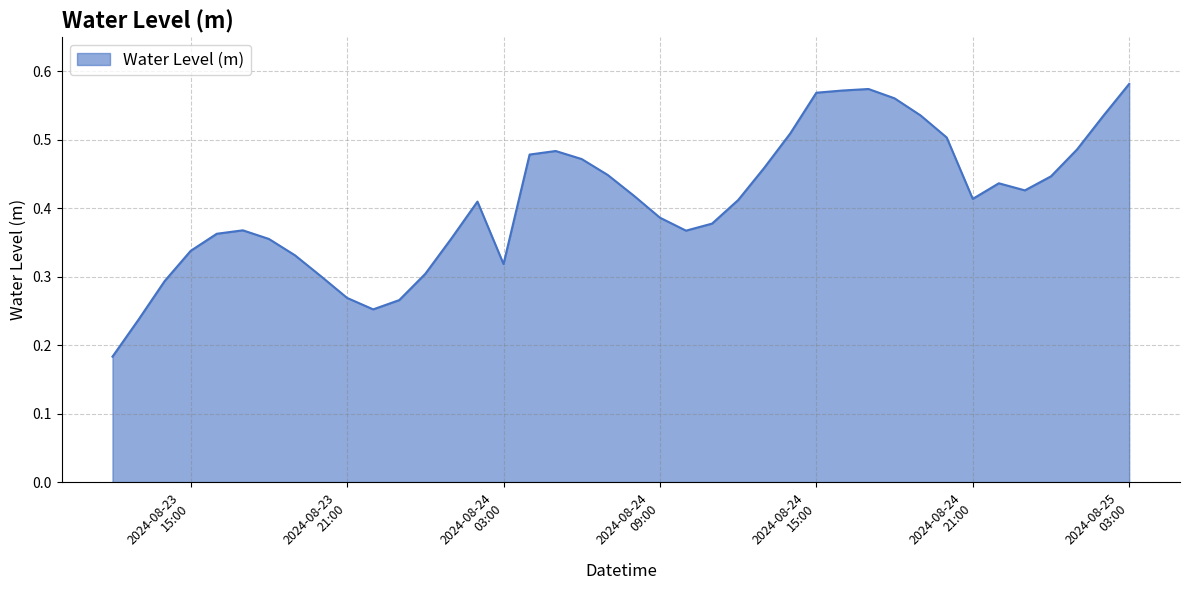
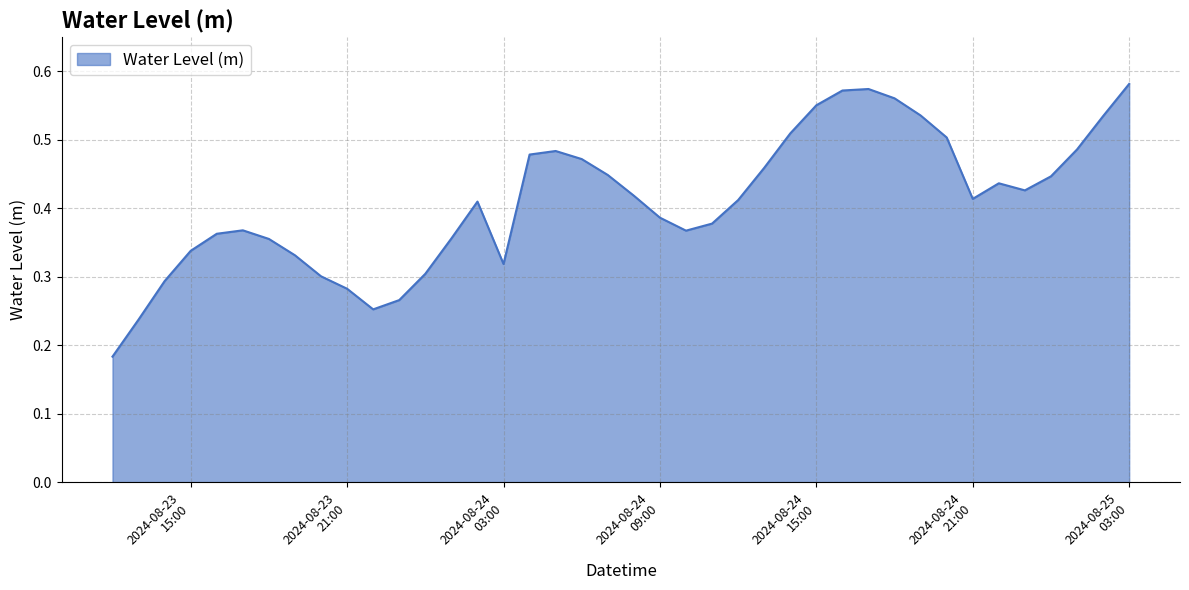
  {
    "2024-08-23 15:00": 0.34,
-   "2024-08-23 21:00": 0.27,
+   "2024-08-23 21:00": 0.28,
    "2024-08-24 03:00": 0.32,
    "2024-08-24 09:00": 0.39,
-   "2024-08-24 15:00": 0.57,
+   "2024-08-24 15:00": 0.55,
    "2024-08-24 21:00": 0.41,
    "2024-08-25 03:00": 0.58
  }
